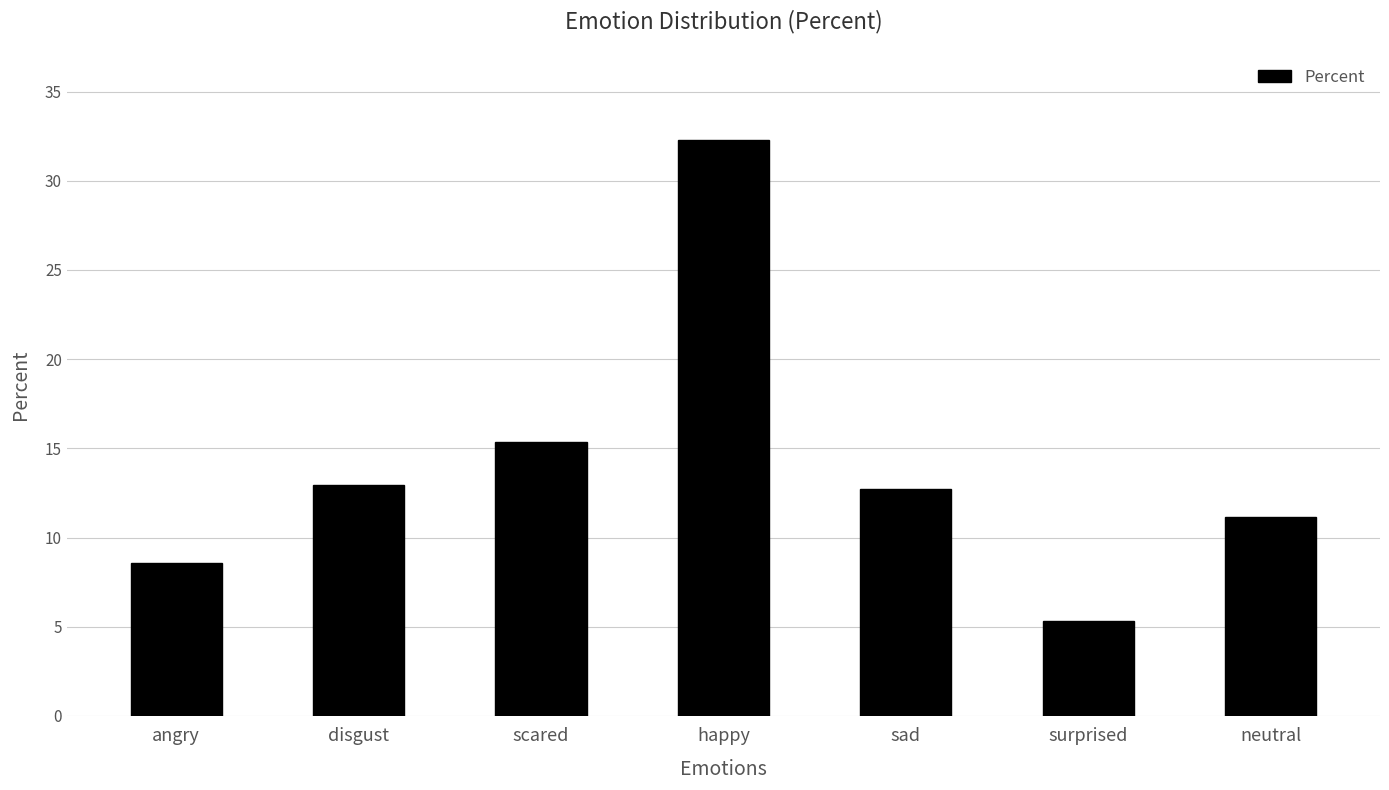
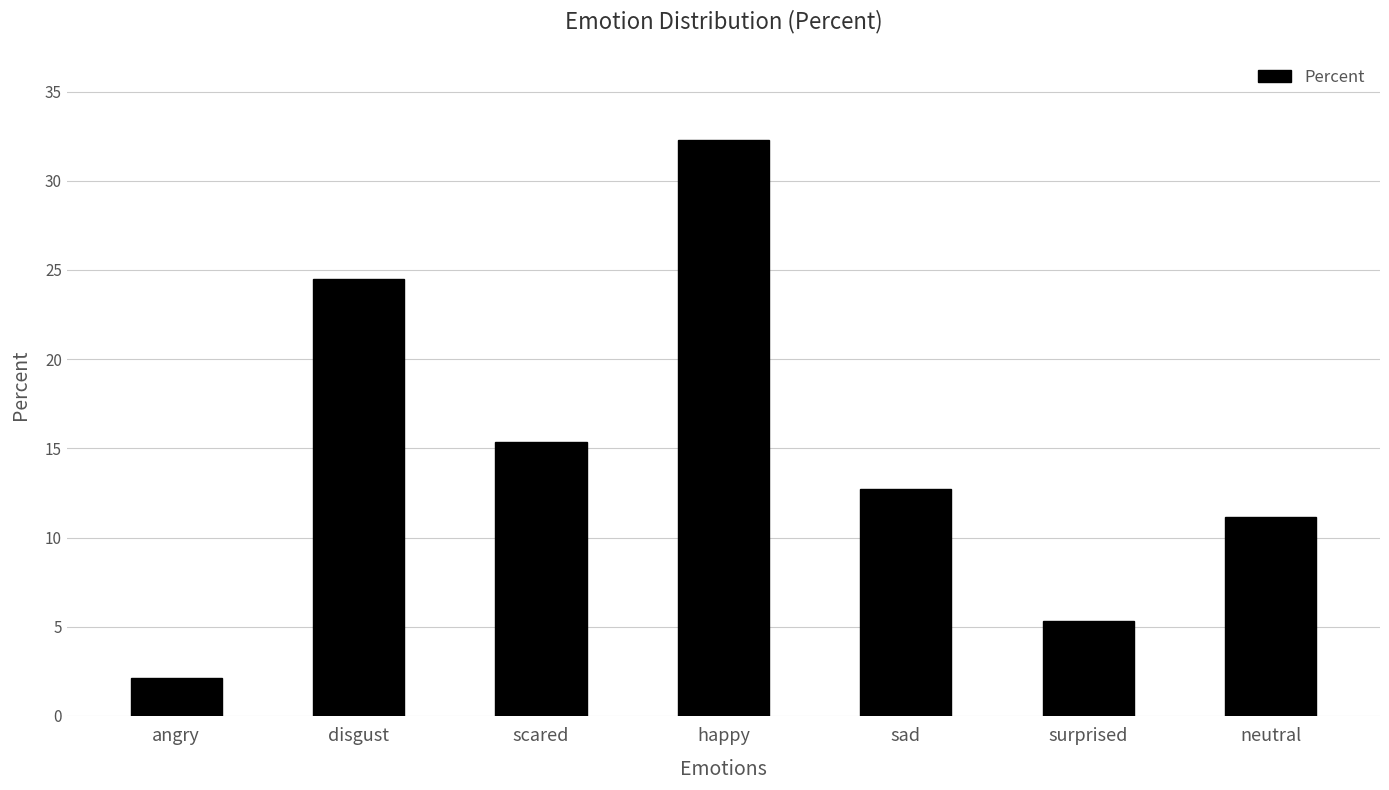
  {
-   "angry": 8.6,
-   "disgust": 13.0,
+   "angry": 2.1,
+   "disgust": 24.5,
    "scared": 15.3,
    "happy": 32.3,
    "sad": 12.8,
    "surprised": 5.4,
    "neutral": 11.1
  }
